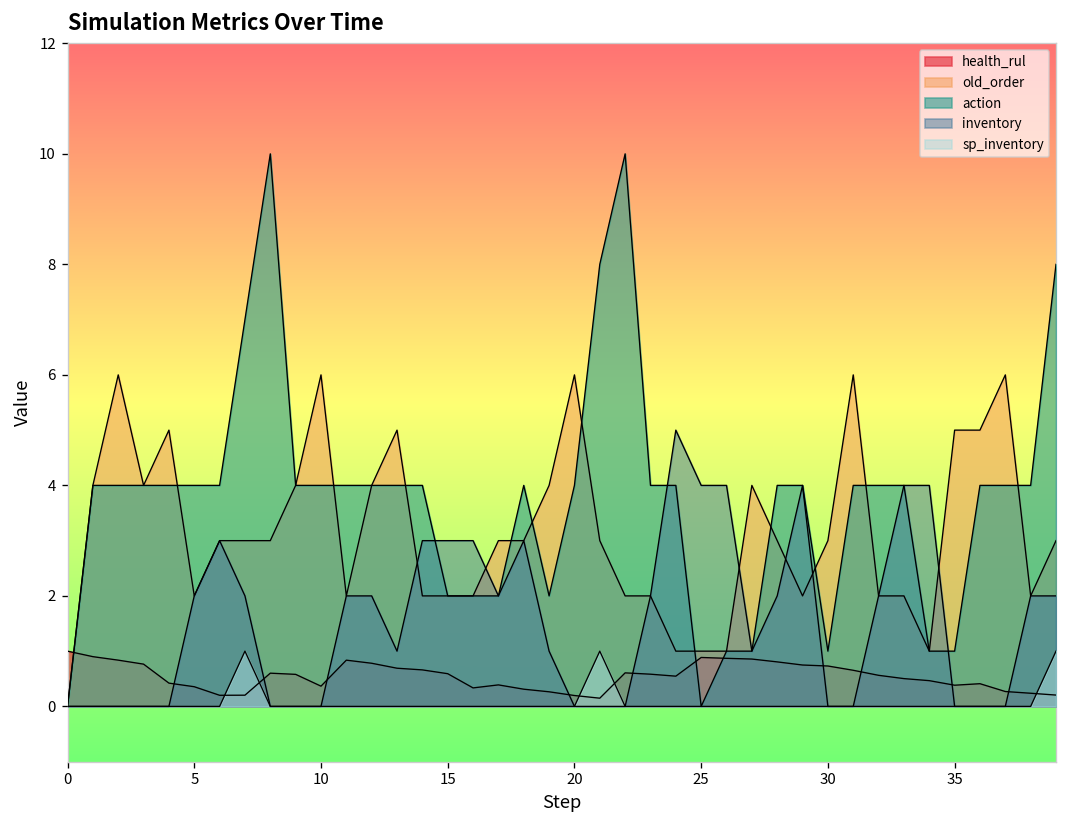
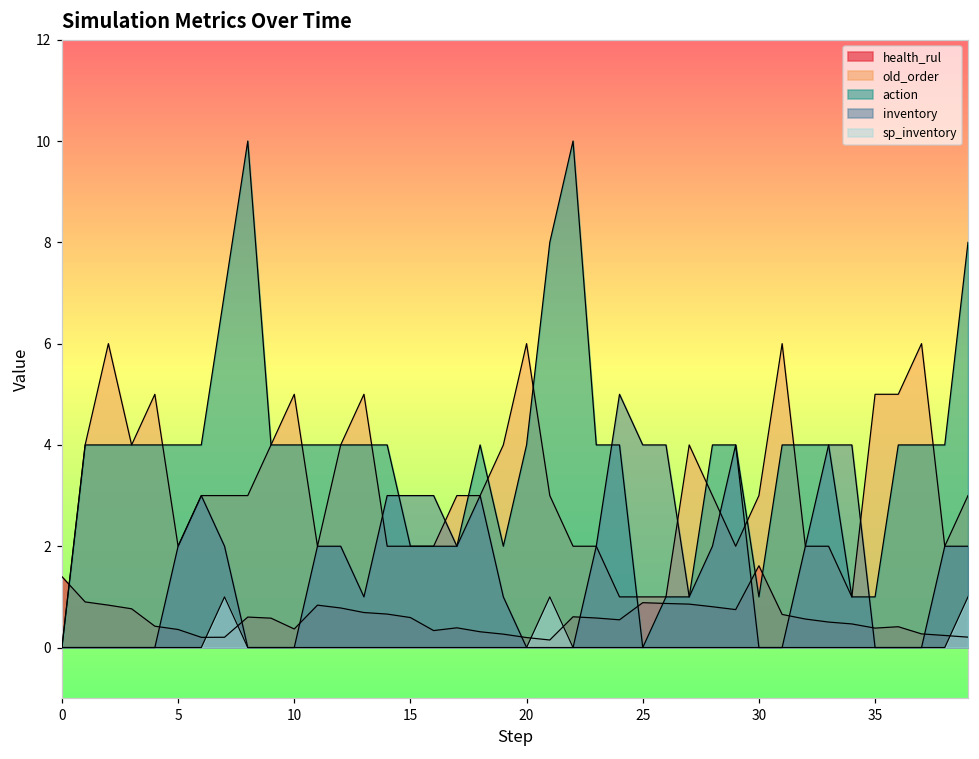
  {
    "health_rul": {
-     "0": 1.0,
+     "0": 1.4,
      "5": 0.4,
      "10": 0.4,
      "15": 0.6,
      "20": 0.2,
      "25": 0.9,
-     "30": 0.7,
+     "30": 1.6,
      "35": 0.4
    },
    "old_order": {
-     "10": 6,
+     "10": 5,
      "20": 6,
      "25": 1,
      "30": 3,
      "35": 5
    },
    "sp_inventory": {
      "5": 0.0,
      "15": 0.0
    }
  }
